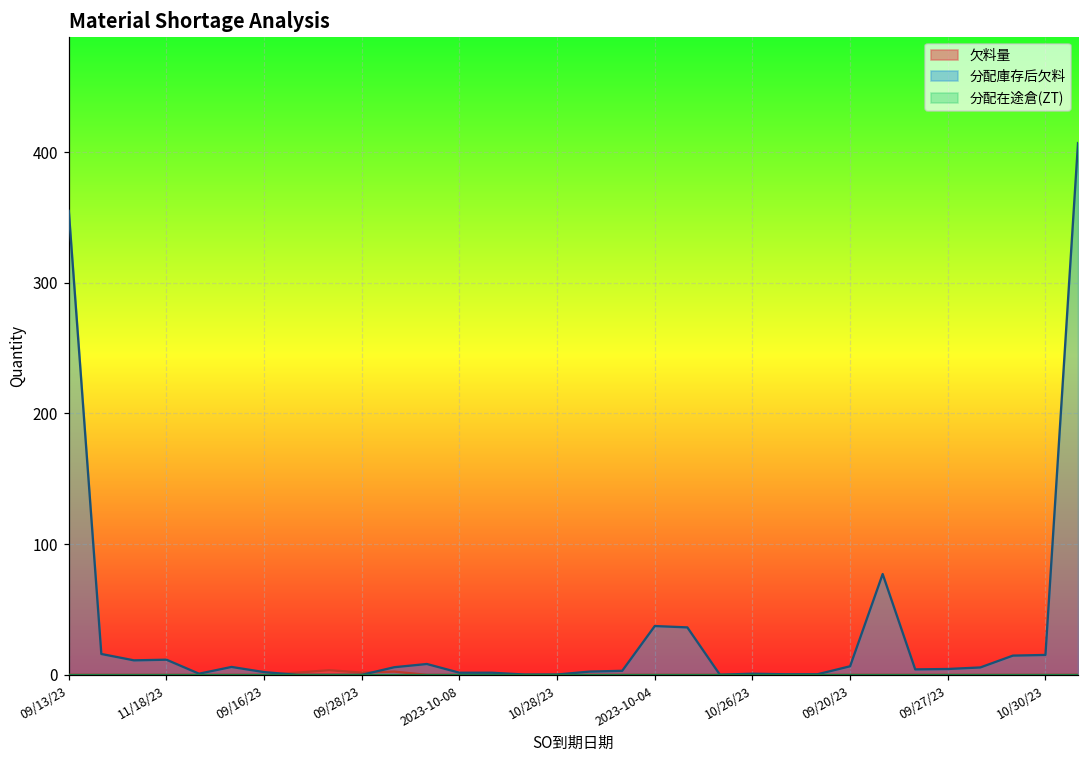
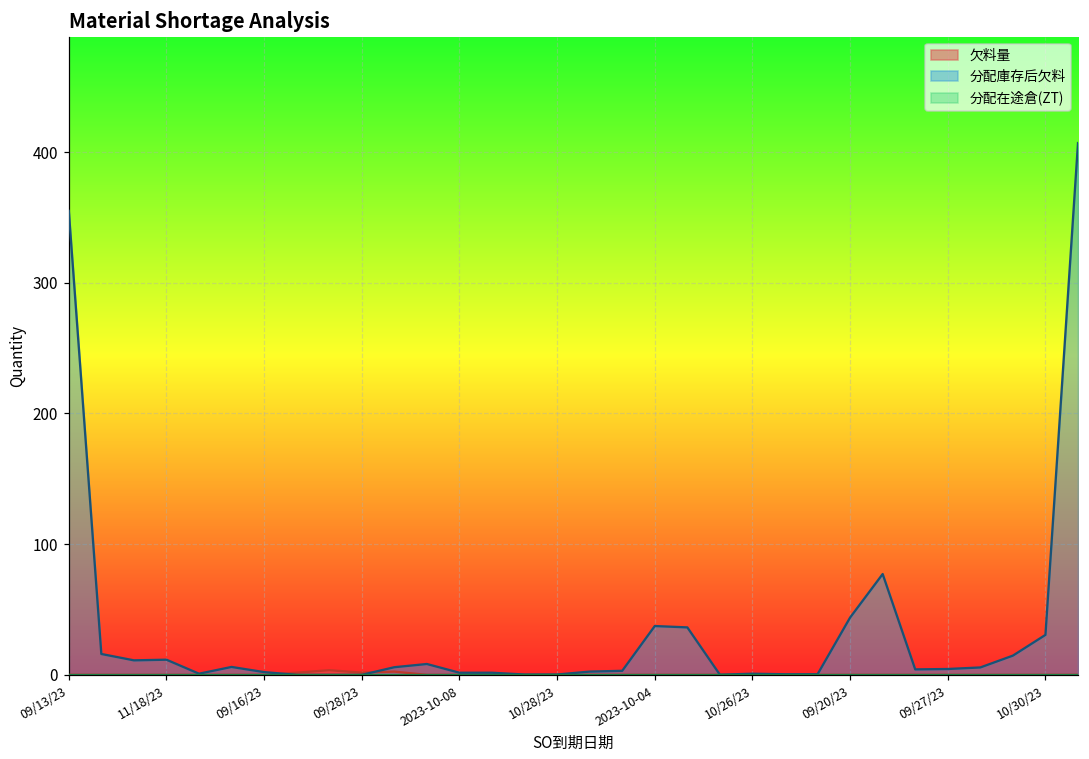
  {
    "分配庫存后欠料": {
      "09/13/23": 355,
      "11/18/23": 12,
-     "09/20/23": 7,
-     "10/30/23": 15
+     "09/20/23": 44,
+     "10/30/23": 31
    }
  }
